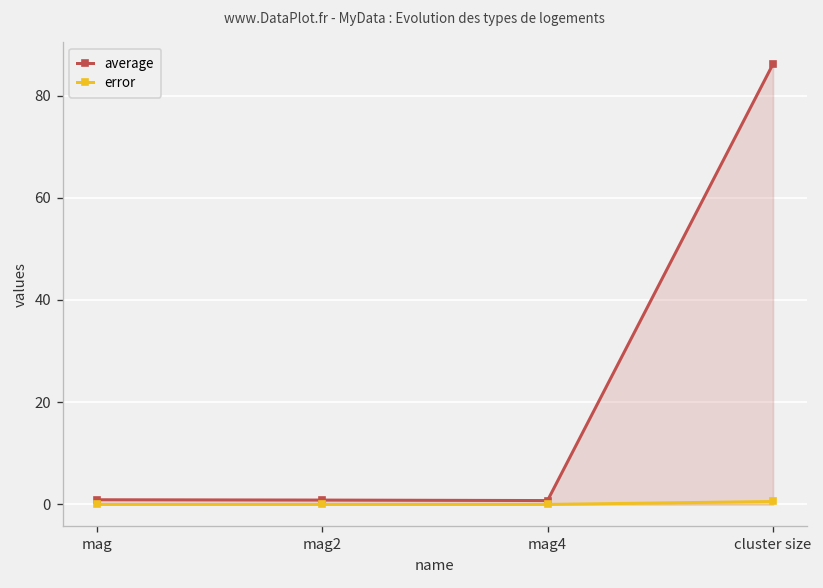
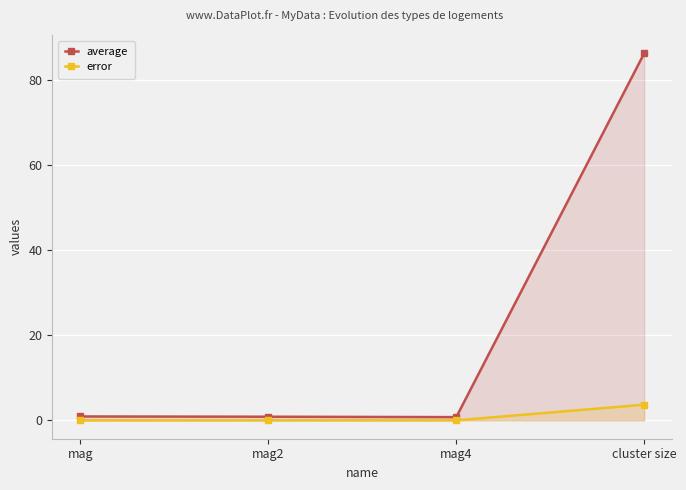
  {
    "average": {
      "mag": 1,
      "mag2": 1,
      "mag4": 1,
      "cluster size": 86
    },
    "error": {
      "mag": 0,
      "mag2": 0,
      "mag4": 0,
-     "cluster size": 1
+     "cluster size": 4
    }
  }
